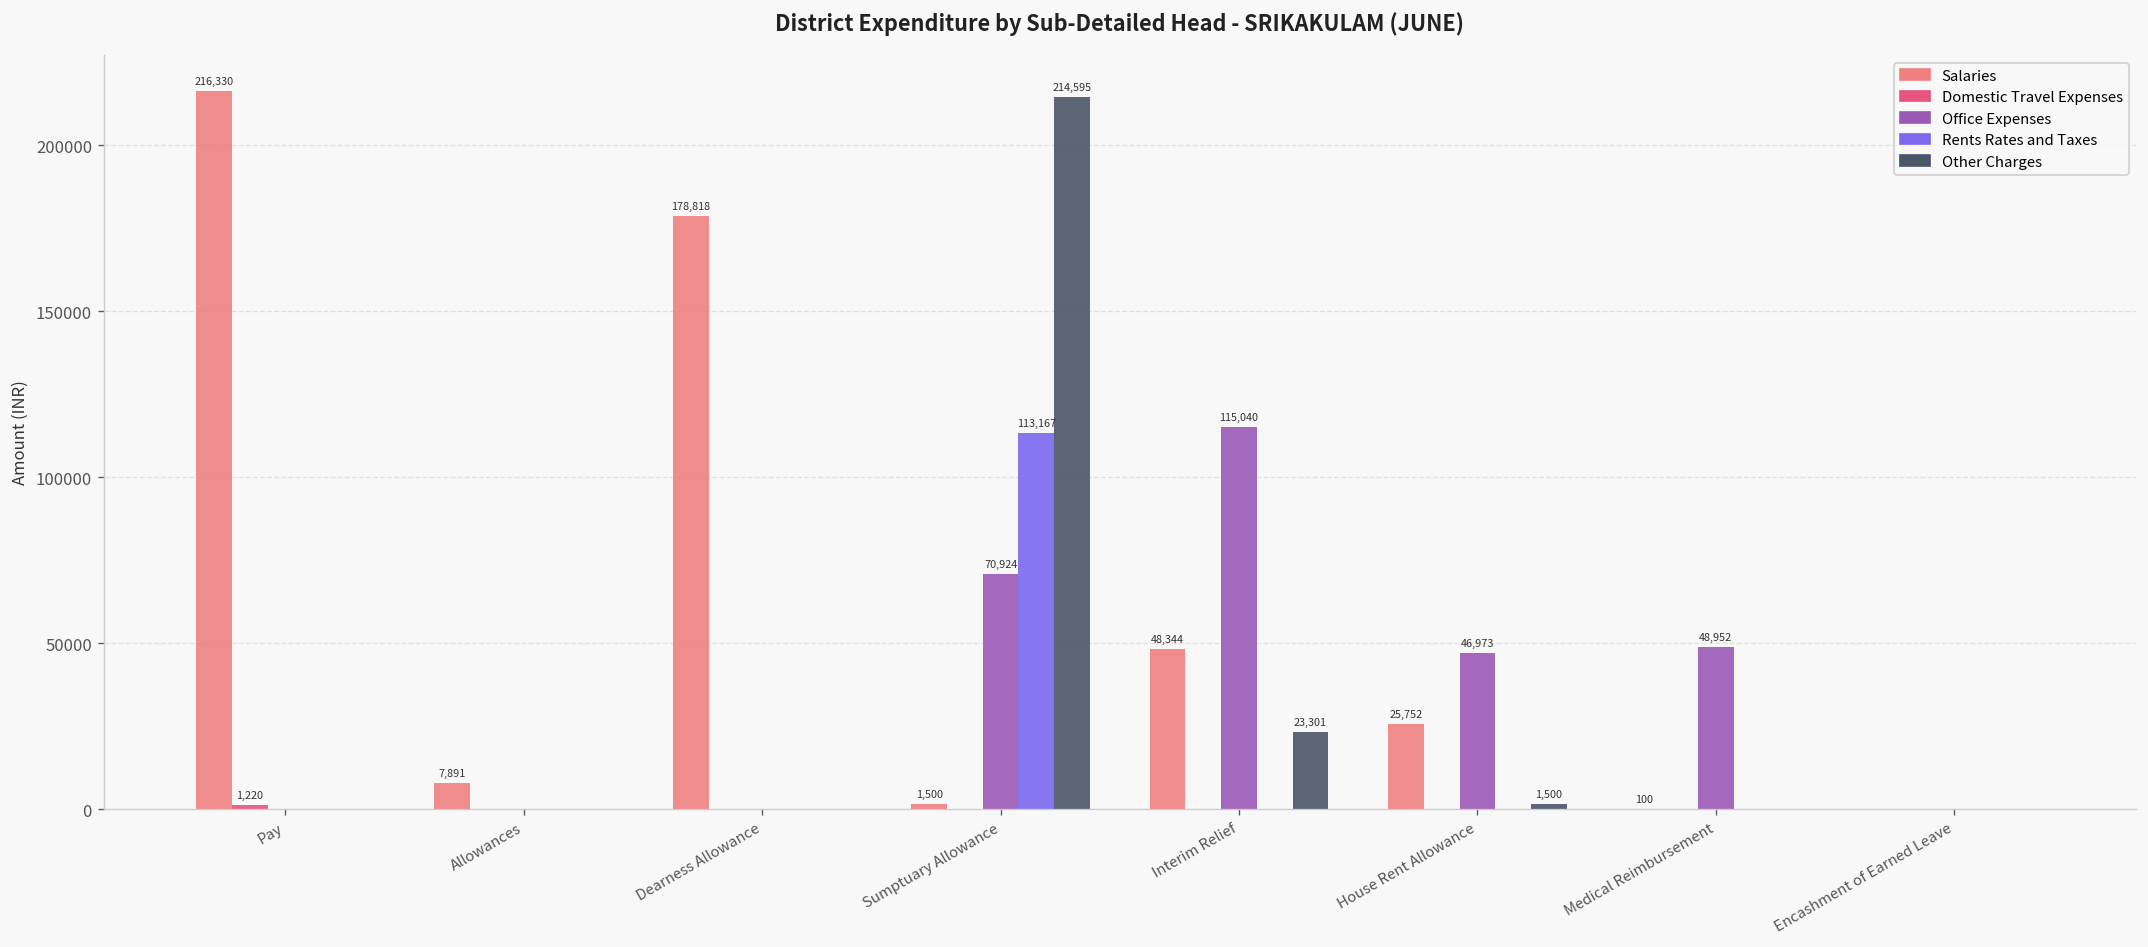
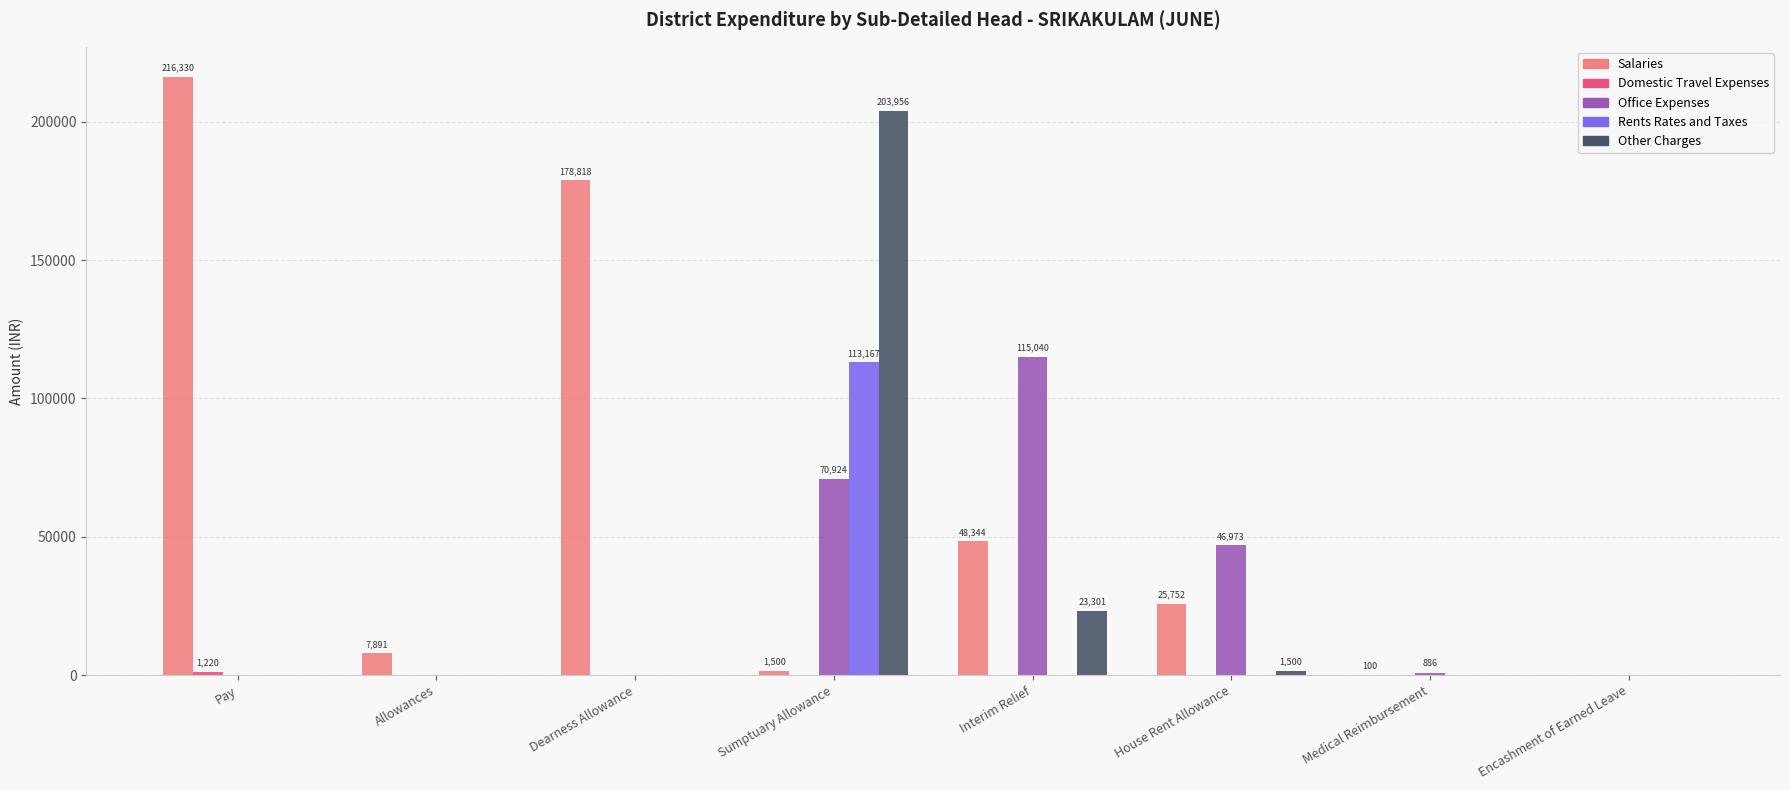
  {
    "Office Expenses": {
      "Sumptuary Allowance": "70,924",
      "Interim Relief": "115,040",
      "House Rent Allowance": "46,973",
-     "Medical Reimbursement": "48,952"
+     "Medical Reimbursement": "886"
    },
    "Rents Rates and Taxes": {
      "Sumptuary Allowance": "113,167"
    },
    "Other Charges": {
-     "Sumptuary Allowance": "214,595",
+     "Sumptuary Allowance": "203,956",
      "Interim Relief": "23,301",
      "House Rent Allowance": "1,500"
    }
  }
